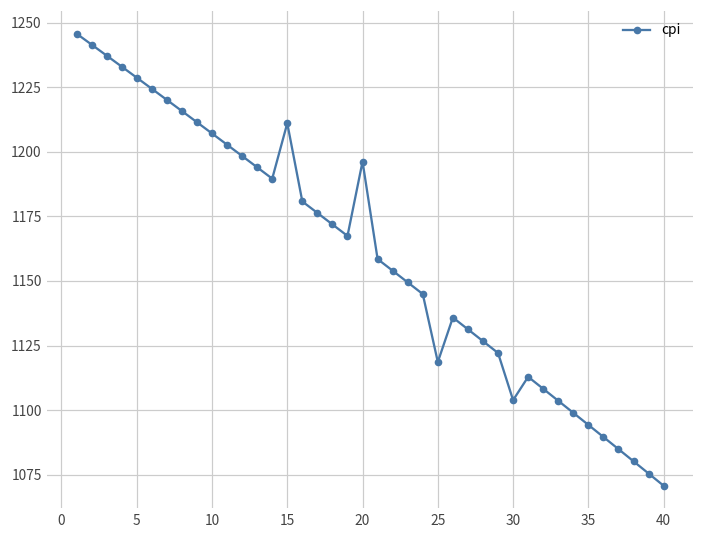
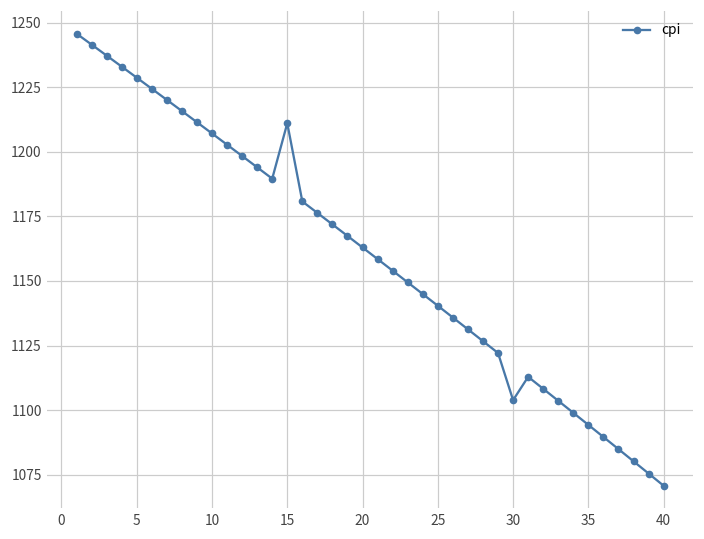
  {
    "5": 1229,
    "10": 1207,
    "15": 1211,
-   "20": 1196,
-   "25": 1119,
+   "20": 1163,
+   "25": 1140,
    "30": 1104,
    "35": 1094,
    "40": 1071
  }
